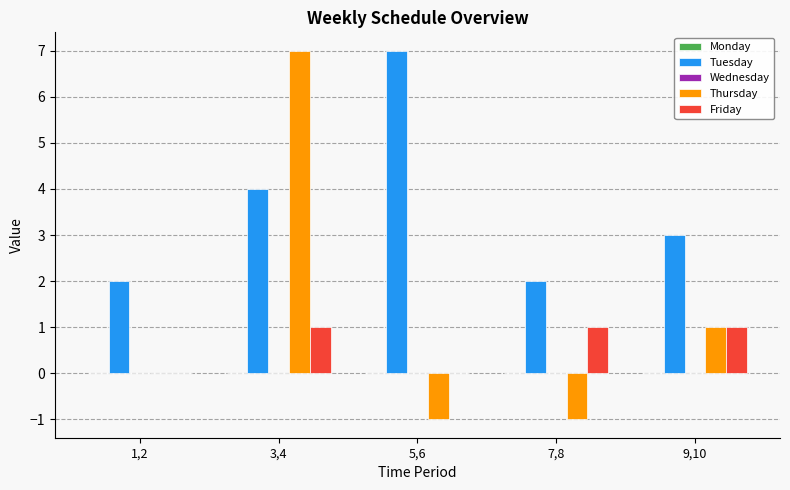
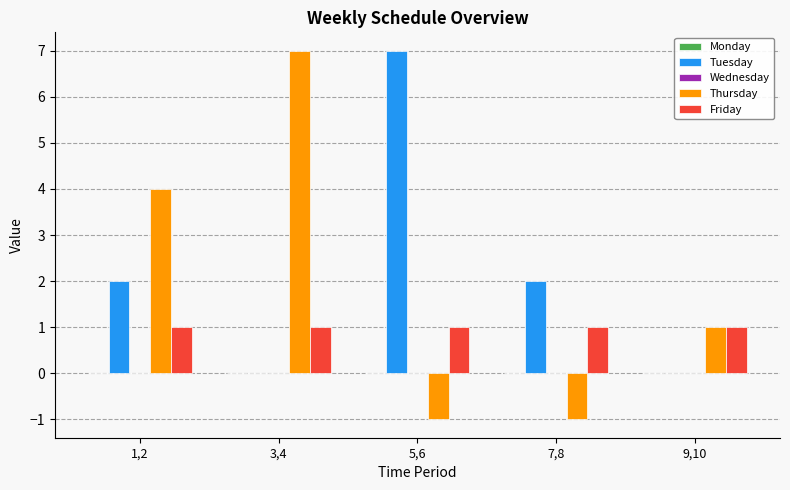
  {
    "Monday": {
      "1,2": 0,
      "3,4": 0,
      "5,6": 0,
      "7,8": 0,
      "9,10": 0
    },
    "Tuesday": {
      "1,2": 2,
-     "3,4": 4,
+     "3,4": 0,
      "5,6": 7,
      "7,8": 2,
-     "9,10": 3
+     "9,10": 0
    },
    "Wednesday": {
      "1,2": 0,
      "3,4": 0,
      "5,6": 0,
      "7,8": 0,
      "9,10": 0
    },
    "Thursday": {
-     "1,2": 0,
+     "1,2": 4,
      "3,4": 7,
      "5,6": -1,
      "7,8": -1,
      "9,10": 1
    },
    "Friday": {
-     "1,2": 0,
+     "1,2": 1,
      "3,4": 1,
-     "5,6": 0,
+     "5,6": 1,
      "7,8": 1,
      "9,10": 1
    }
  }
